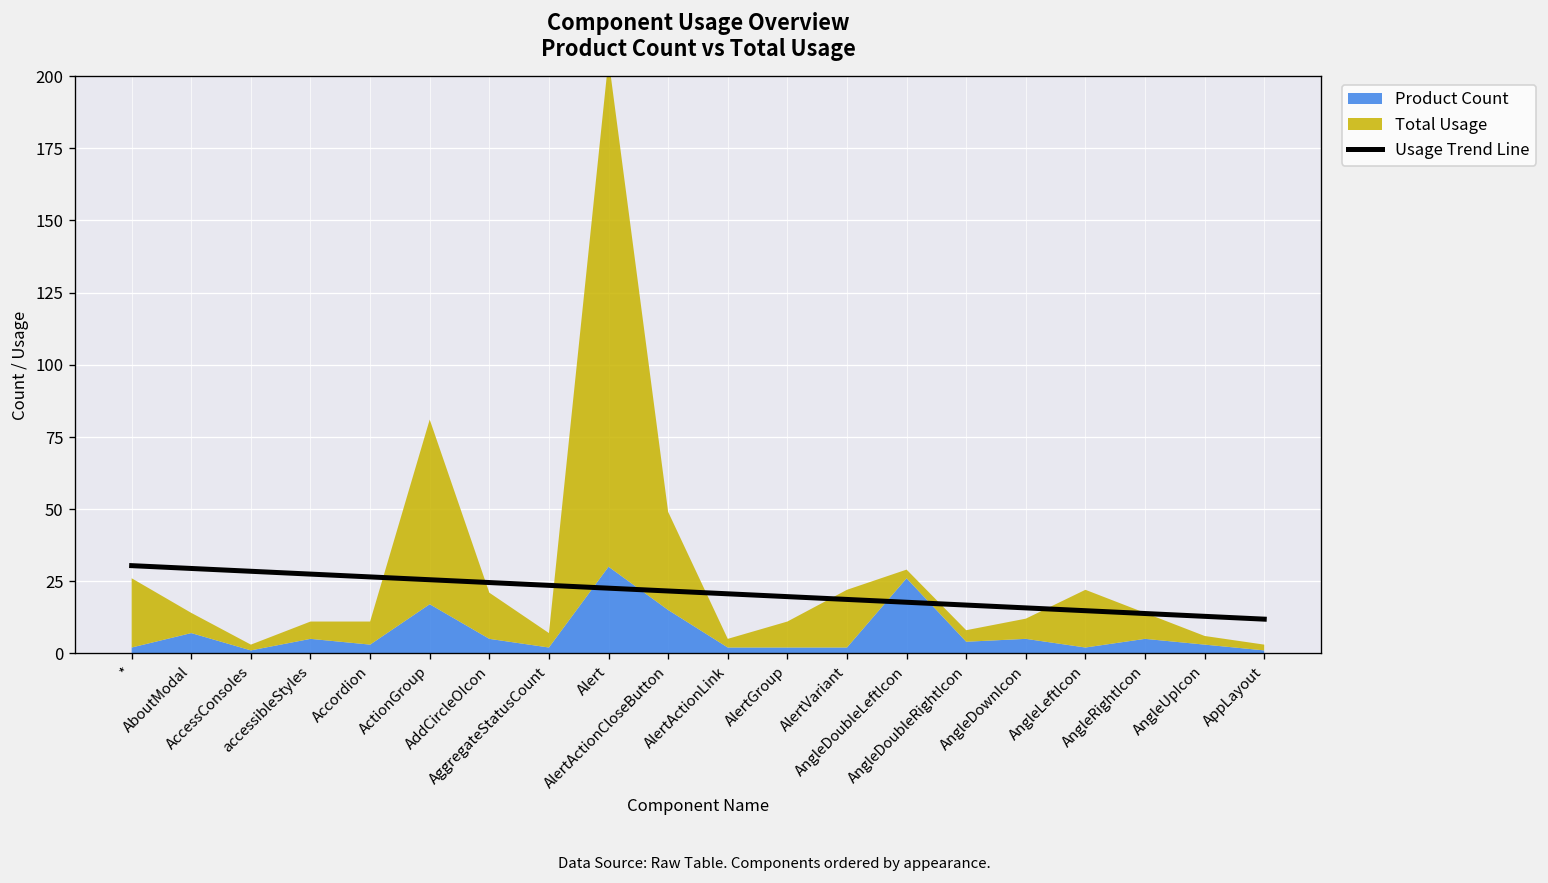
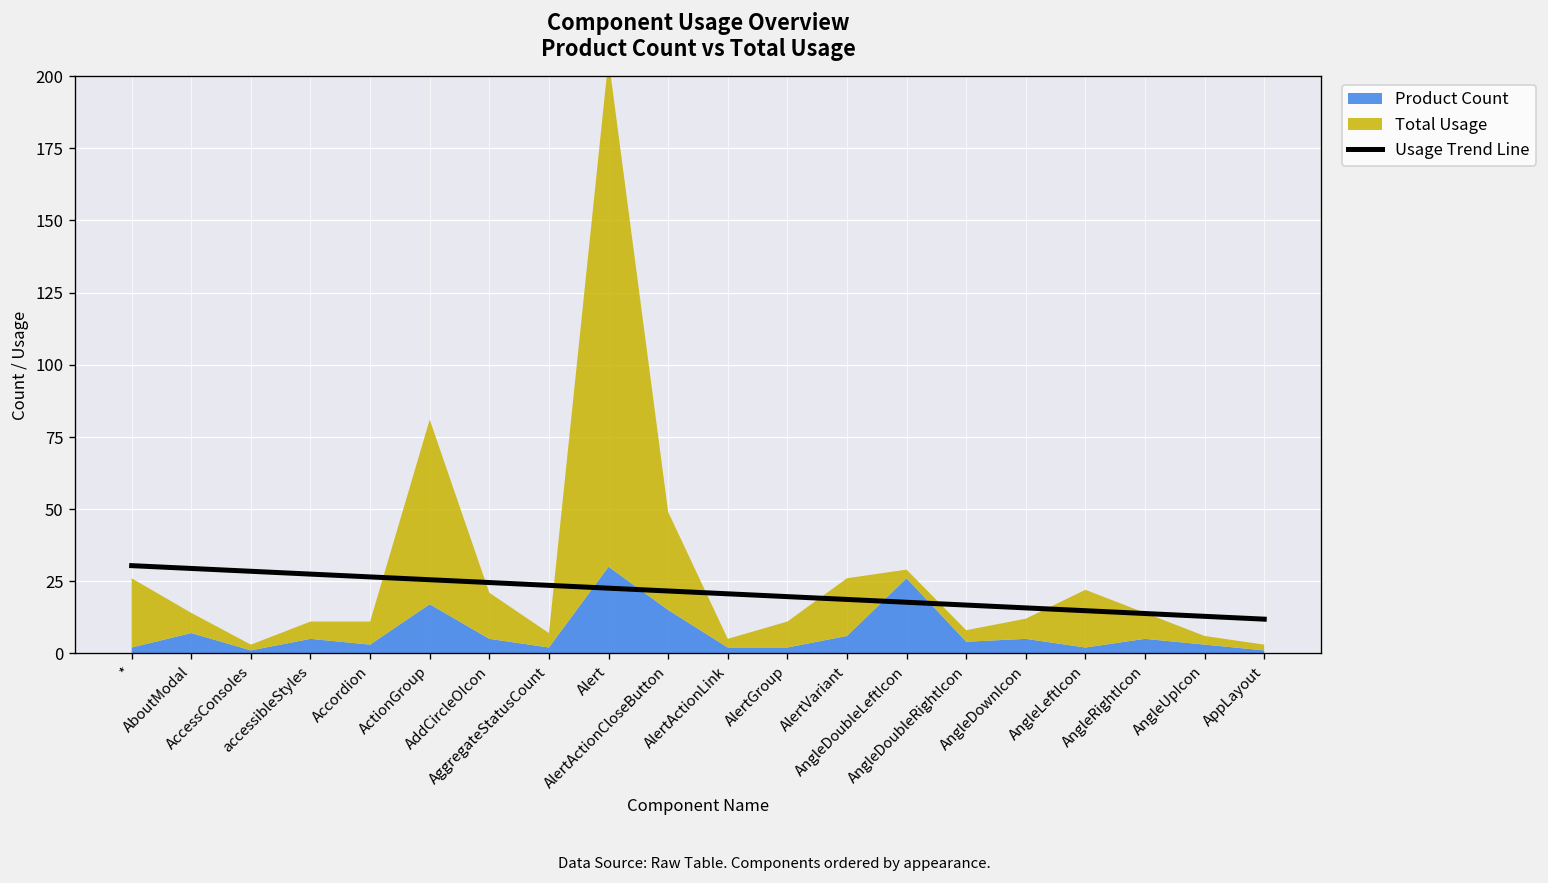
  {
    "Usage Trend Line": {
      "*": 30,
      "AboutModal": 29,
      "AccessConsoles": 28,
      "accessibleStyles": 27,
      "Accordion": 26,
      "ActionGroup": 25,
      "AddCircleOIcon": 25,
      "AggregateStatusCount": 24,
      "Alert": 23,
      "AlertActionCloseButton": 22,
      "AlertActionLink": 21,
      "AlertGroup": 20,
      "AlertVariant": 19,
      "AngleDoubleLeftIcon": 18,
      "AngleDoubleRightIcon": 17,
      "AngleDownIcon": 16,
      "AngleLeftIcon": 15,
      "AngleUpIcon": 13,
      "AppLayout": 12
    },
    "Product Count": {
      "*": 2,
      "AboutModal": 7,
      "accessibleStyles": 5,
      "Accordion": 3,
      "ActionGroup": 17,
      "AddCircleOIcon": 5,
      "AggregateStatusCount": 2,
      "Alert": 30,
      "AlertActionCloseButton": 15,
      "AlertActionLink": 2,
      "AlertGroup": 2,
-     "AlertVariant": 2,
+     "AlertVariant": 6,
      "AngleDoubleLeftIcon": 26,
      "AngleDoubleRightIcon": 4,
      "AngleDownIcon": 5,
      "AngleLeftIcon": 2,
      "AngleRightIcon": 5,
      "AngleUpIcon": 3
    },
    "Total Usage": {
      "*": 24,
      "AboutModal": 7,
      "AccessConsoles": 2,
      "accessibleStyles": 6,
      "Accordion": 8,
      "ActionGroup": 64,
      "AddCircleOIcon": 16,
      "AggregateStatusCount": 5,
      "AlertActionCloseButton": 34,
      "AlertActionLink": 3,
      "AlertGroup": 9,
      "AlertVariant": 20,
      "AngleDoubleLeftIcon": 3,
      "AngleDoubleRightIcon": 4,
      "AngleDownIcon": 7,
      "AngleLeftIcon": 20,
      "AngleUpIcon": 3,
      "AppLayout": 2
    }
  }
